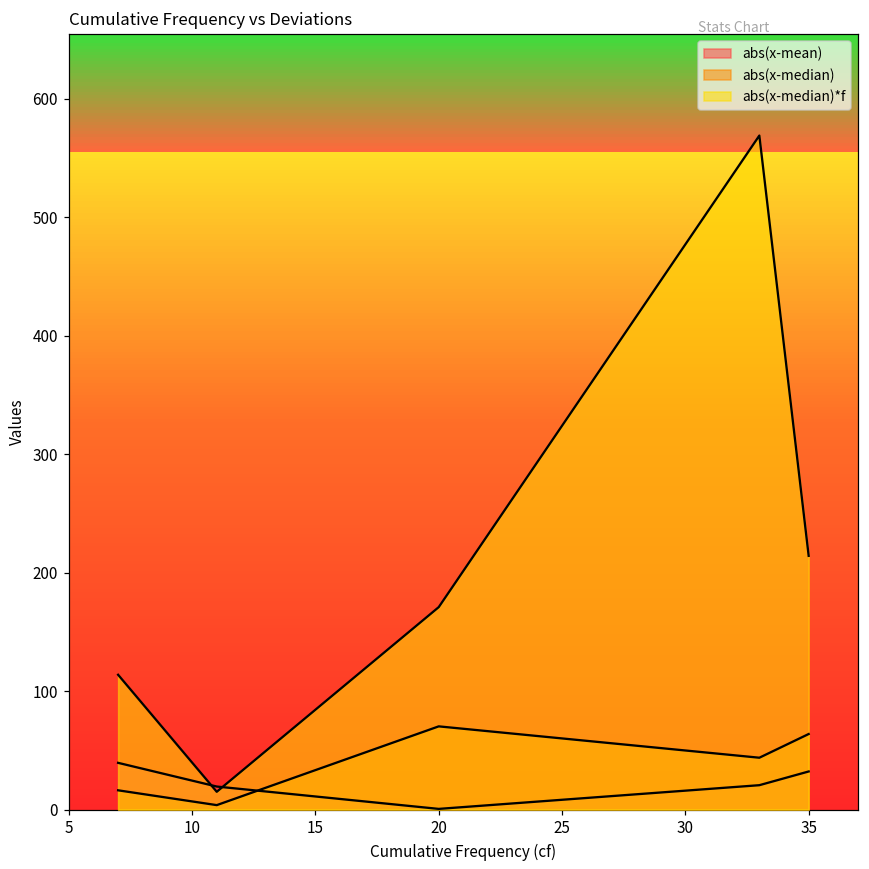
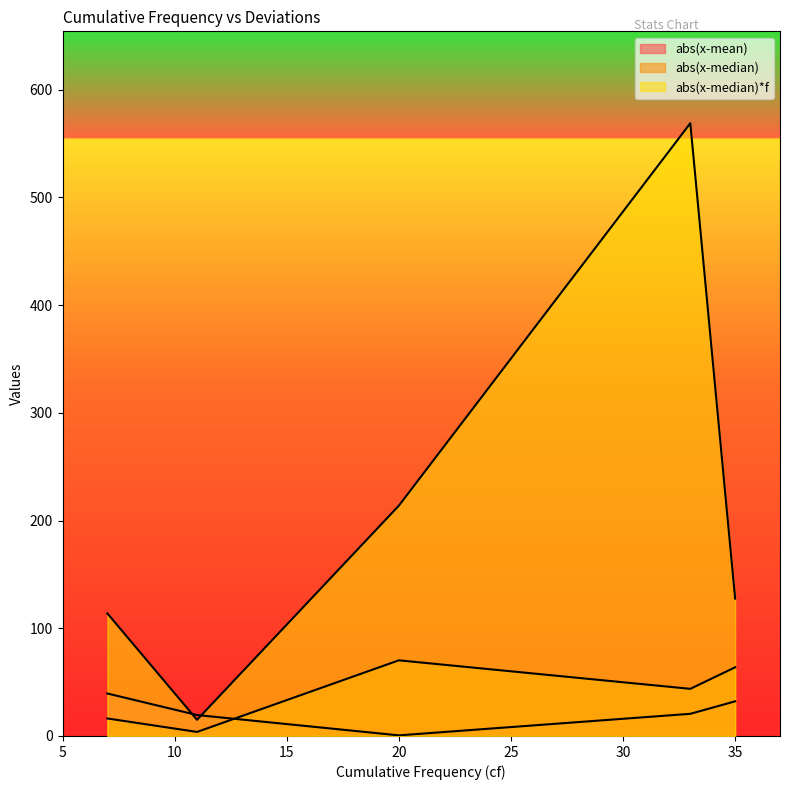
  {
    "abs(x-mean)": {
      "20": 1,
      "35": 32
    },
    "abs(x-median)": {
      "20": 70,
      "35": 64
    },
    "abs(x-median)*f": {
-     "20": 171,
-     "35": 214
+     "20": 214,
+     "35": 128
    }
  }
